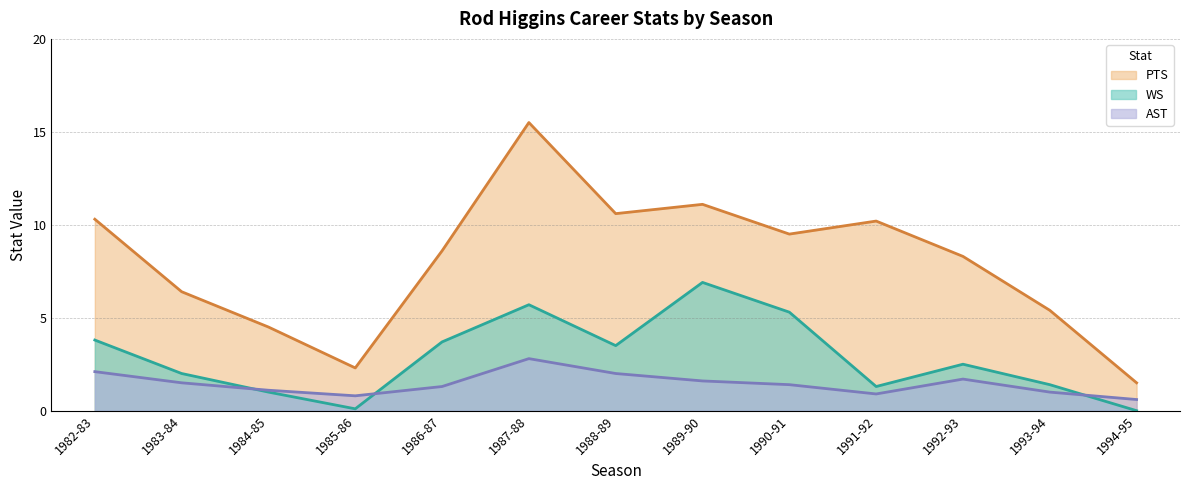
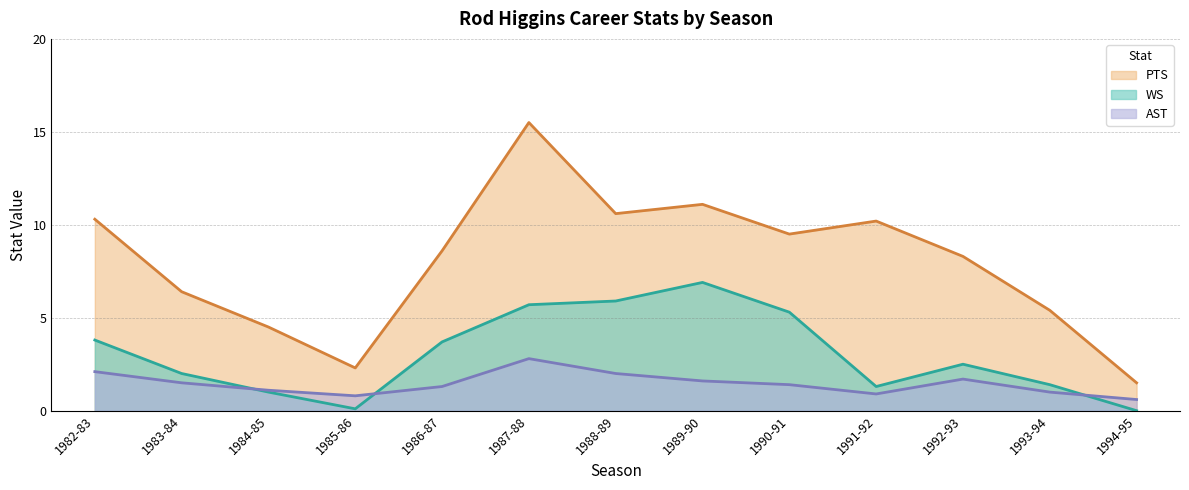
  {
    "PTS": {
      "1982-83": 10.3,
      "1983-84": 6.4,
      "1984-85": 4.5,
      "1985-86": 2.3,
      "1986-87": 8.6,
      "1987-88": 15.5,
      "1988-89": 10.6,
      "1989-90": 11.1,
      "1990-91": 9.5,
      "1991-92": 10.2,
      "1992-93": 8.3,
      "1993-94": 5.4,
      "1994-95": 1.5
    },
    "WS": {
      "1982-83": 3.8,
      "1983-84": 2.0,
      "1985-86": 0.1,
      "1986-87": 3.7,
      "1987-88": 5.7,
-     "1988-89": 3.5,
+     "1988-89": 5.9,
      "1989-90": 6.9,
      "1990-91": 5.3,
      "1991-92": 1.3,
      "1992-93": 2.5,
      "1993-94": 1.4,
      "1994-95": 0.0
    },
    "AST": {
      "1982-83": 2.1,
      "1983-84": 1.5,
      "1985-86": 0.8,
      "1986-87": 1.3,
      "1987-88": 2.8,
      "1988-89": 2.0,
      "1989-90": 1.6,
      "1990-91": 1.4,
      "1991-92": 0.9,
      "1992-93": 1.7,
      "1993-94": 1.0,
      "1994-95": 0.6
    }
  }
